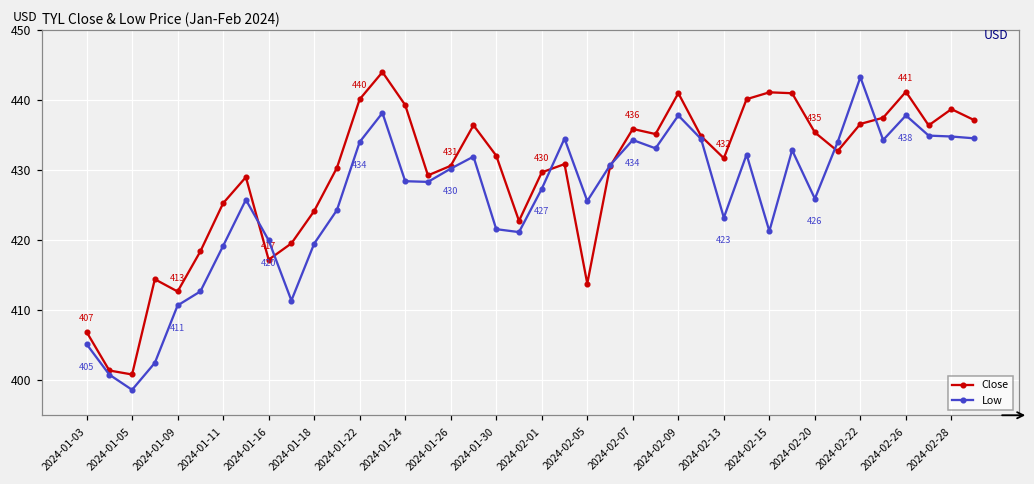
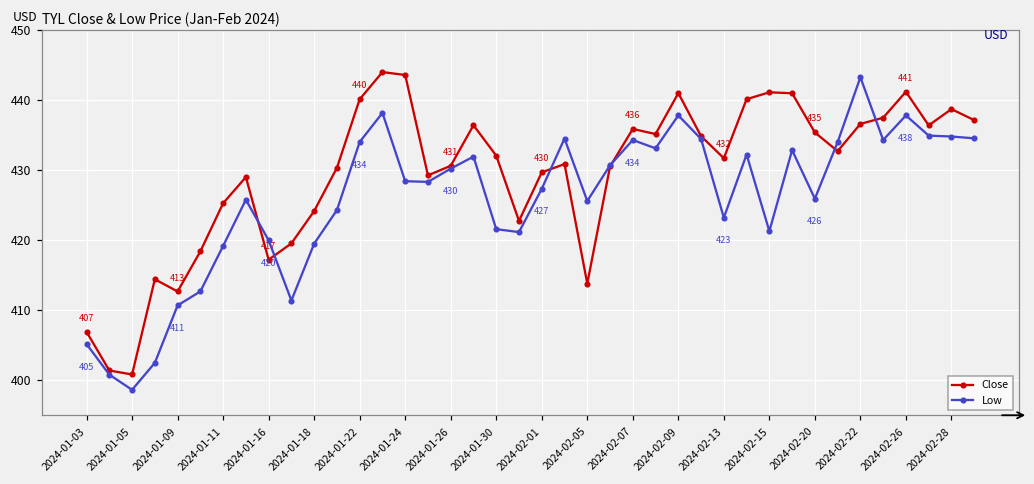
  {
    "Close": {
      "2024-01-05": 401,
      "2024-01-11": 425,
      "2024-01-18": 424,
-     "2024-01-24": 439,
+     "2024-01-24": 444,
      "2024-01-30": 432,
      "2024-02-05": 414,
      "2024-02-09": 441,
      "2024-02-15": 441,
      "2024-02-22": 437,
      "2024-02-28": 439
    },
    "Low": {
      "2024-01-03": 405,
      "2024-01-09": 411,
      "2024-01-22": 434,
      "2024-01-26": 430,
      "2024-02-01": 427,
      "2024-02-07": 434,
      "2024-02-13": 423,
      "2024-02-20": 426,
      "2024-02-26": 438
    }
  }
